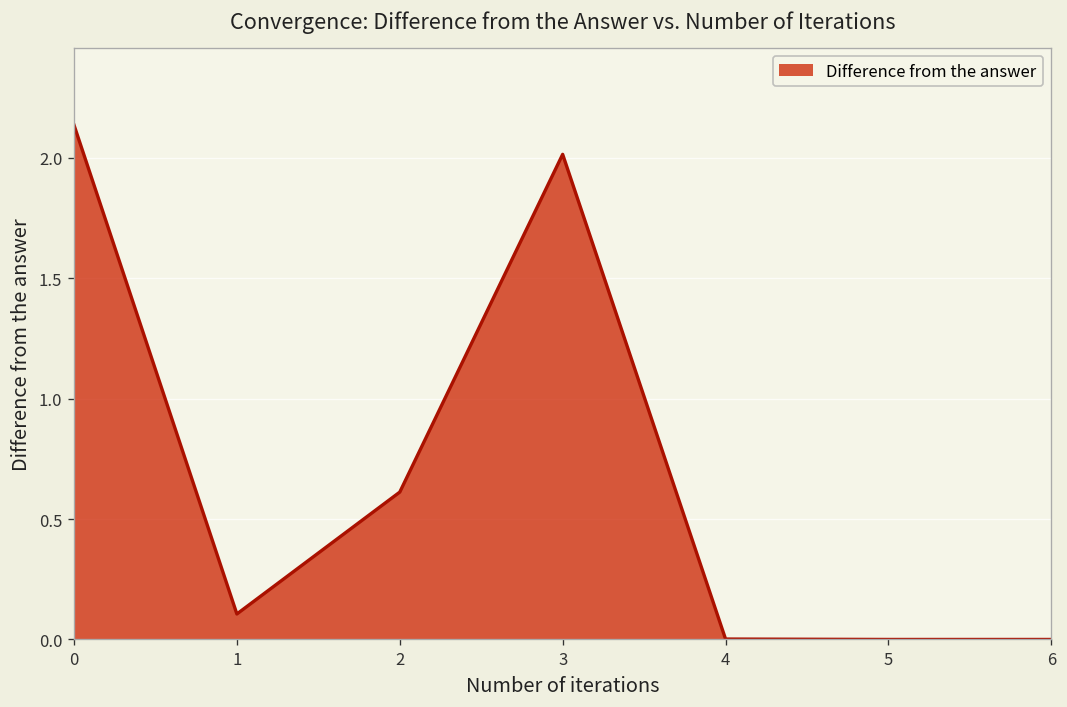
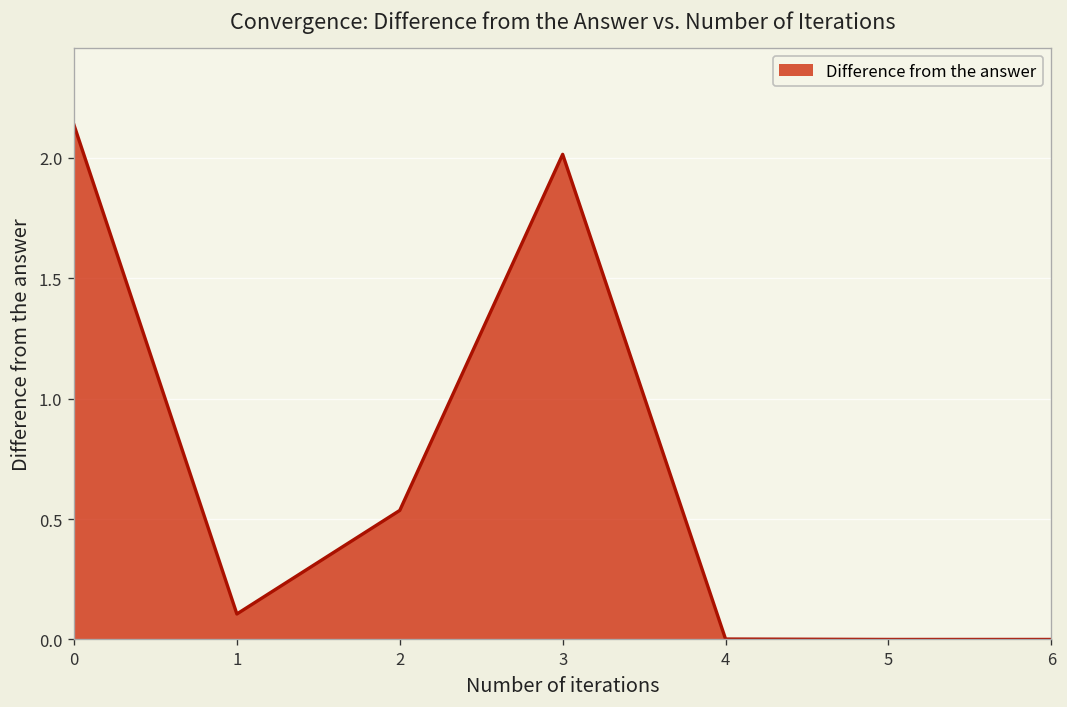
  {
    "0": 2.14,
    "1": 0.11,
-   "2": 0.61,
+   "2": 0.54,
    "3": 2.01,
    "4": 0.00,
    "5": 0.00,
    "6": 0.00
  }
